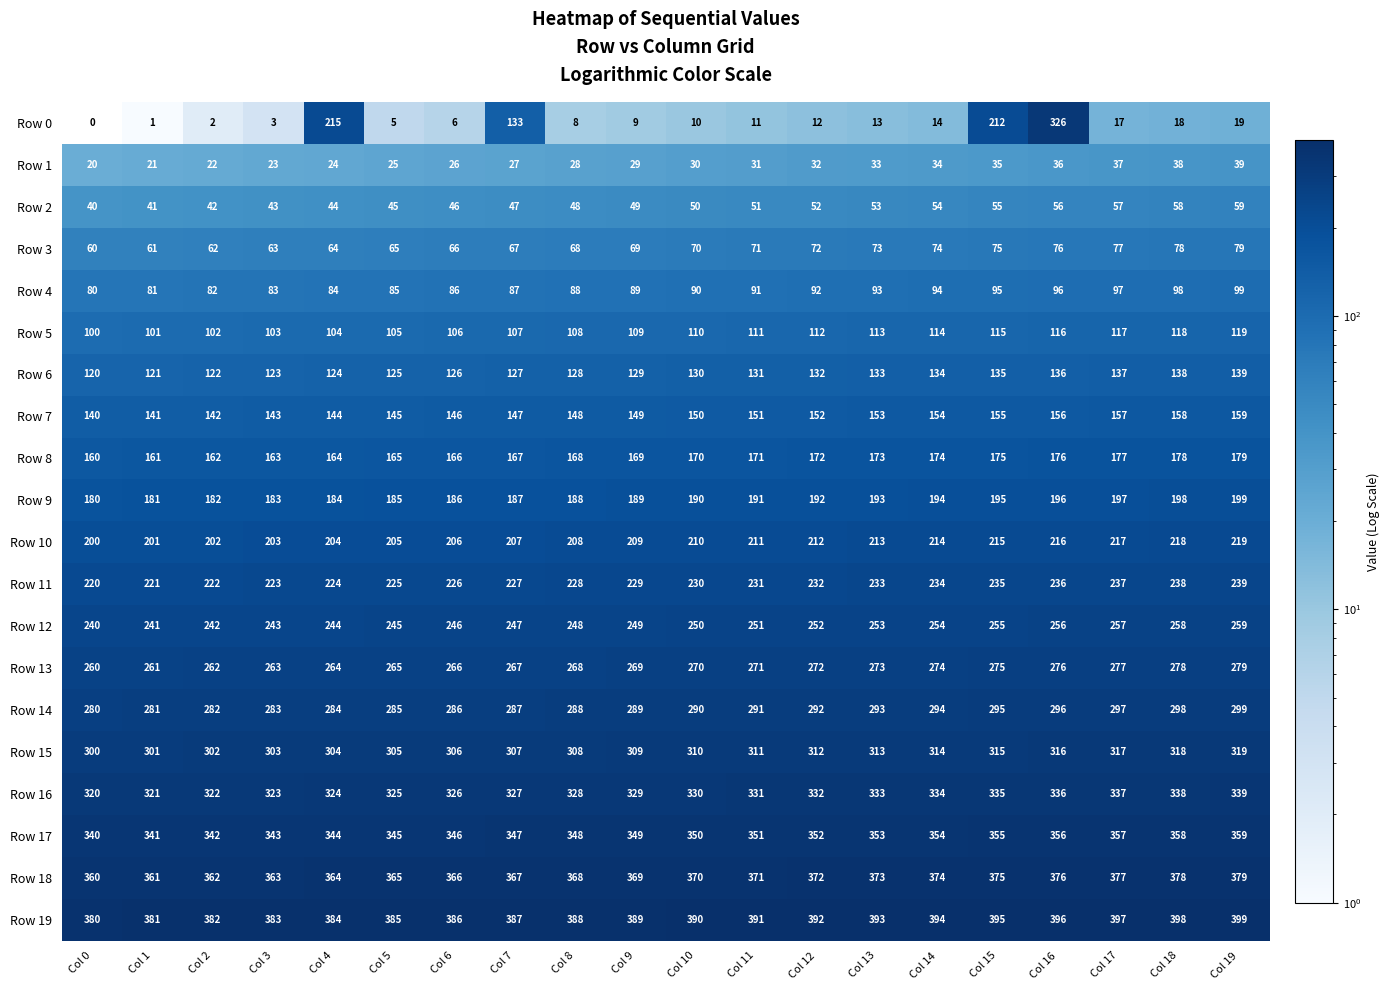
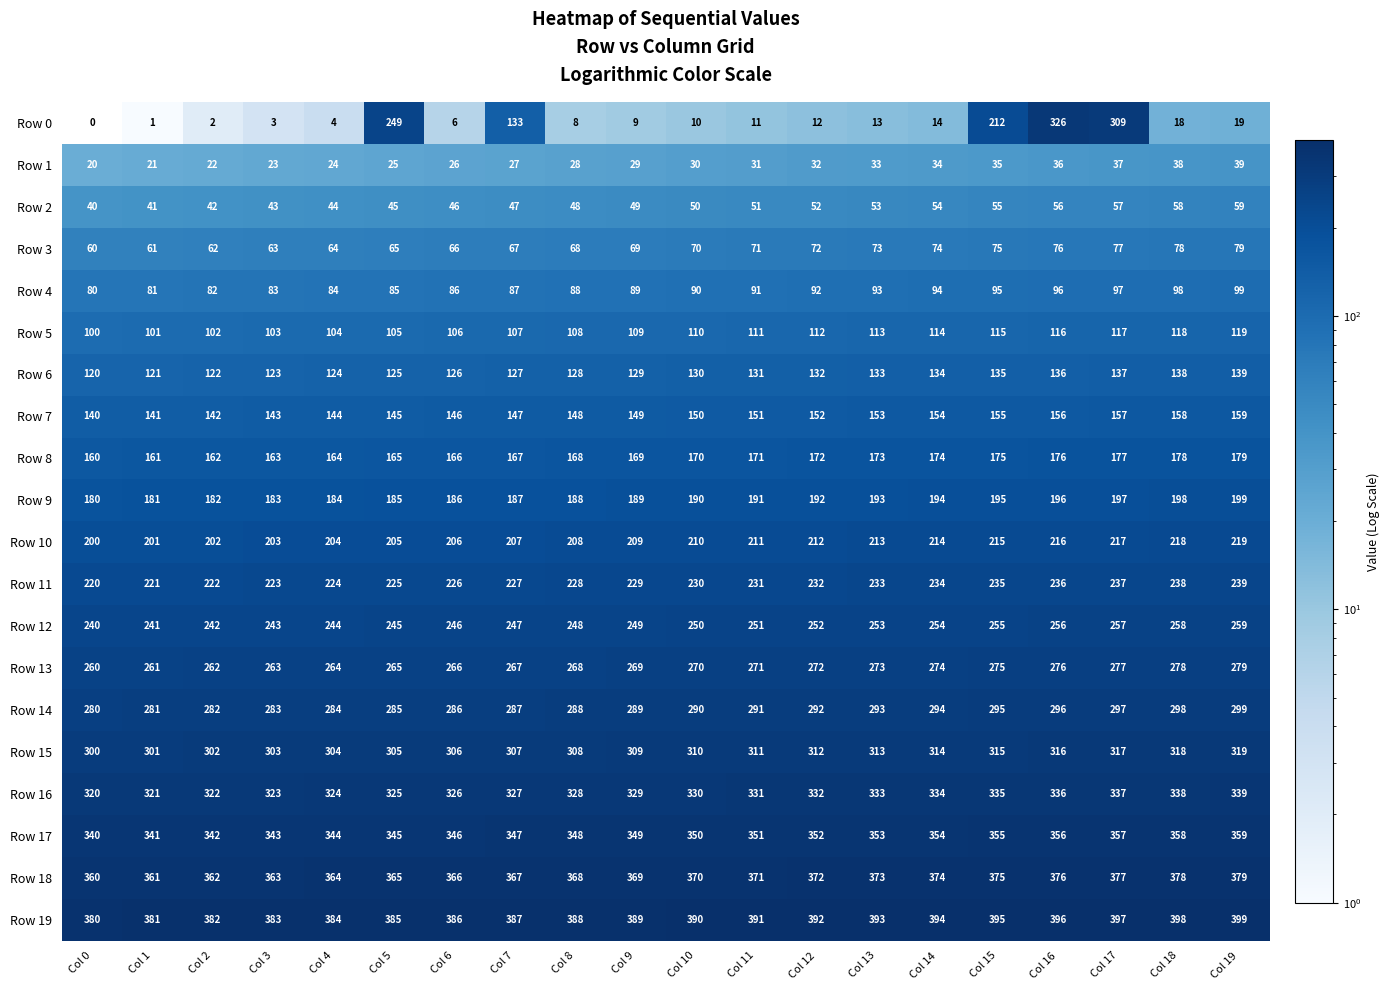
  {
    "Row 0": {
      "Col 0": 0,
      "Col 1": 1,
      "Col 2": 2,
      "Col 3": 3,
-     "Col 4": 215,
-     "Col 5": 5,
+     "Col 4": 4,
+     "Col 5": 249,
      "Col 6": 6,
      "Col 7": 133,
      "Col 8": 8,
      "Col 9": 9,
      "Col 10": 10,
      "Col 11": 11,
      "Col 12": 12,
      "Col 13": 13,
      "Col 14": 14,
      "Col 15": 212,
      "Col 16": 326,
-     "Col 17": 17,
+     "Col 17": 309,
      "Col 18": 18,
      "Col 19": 19
    }
  }
